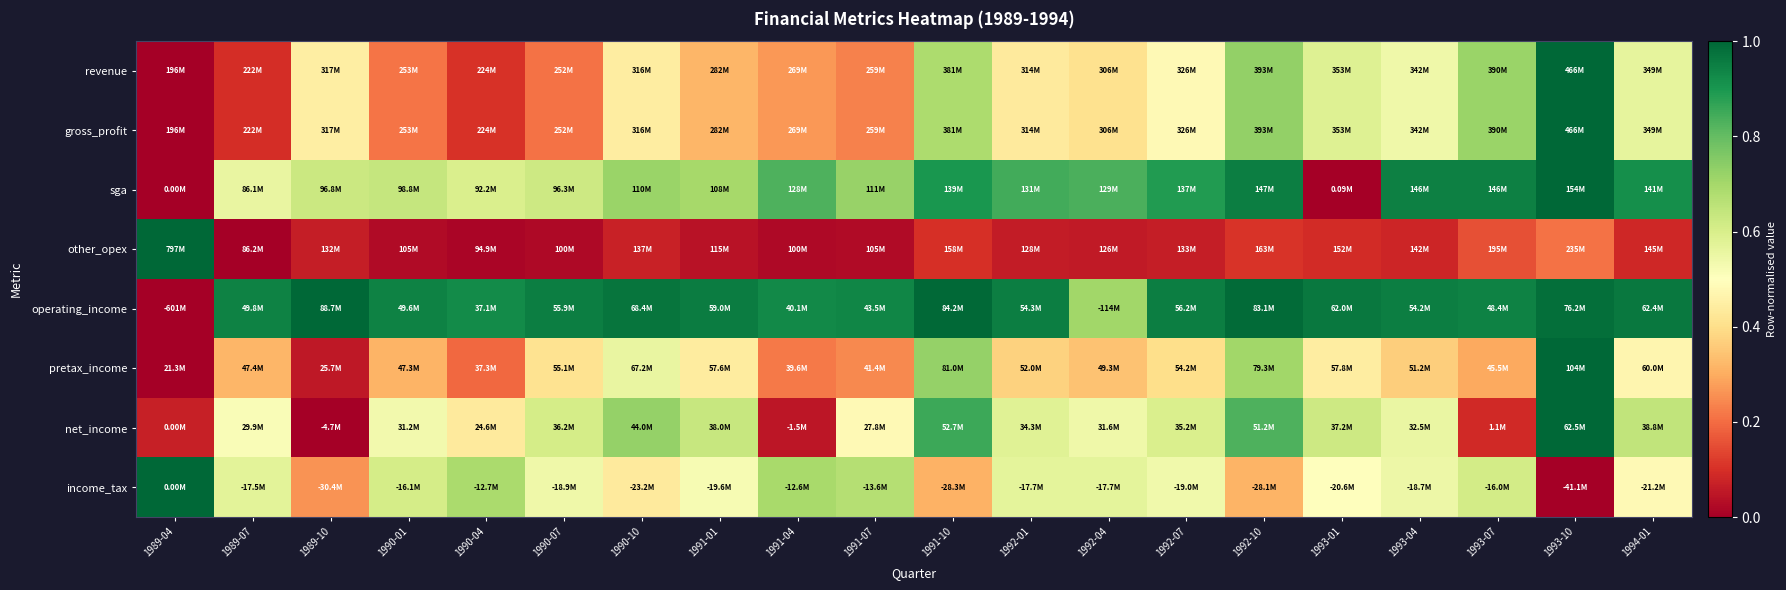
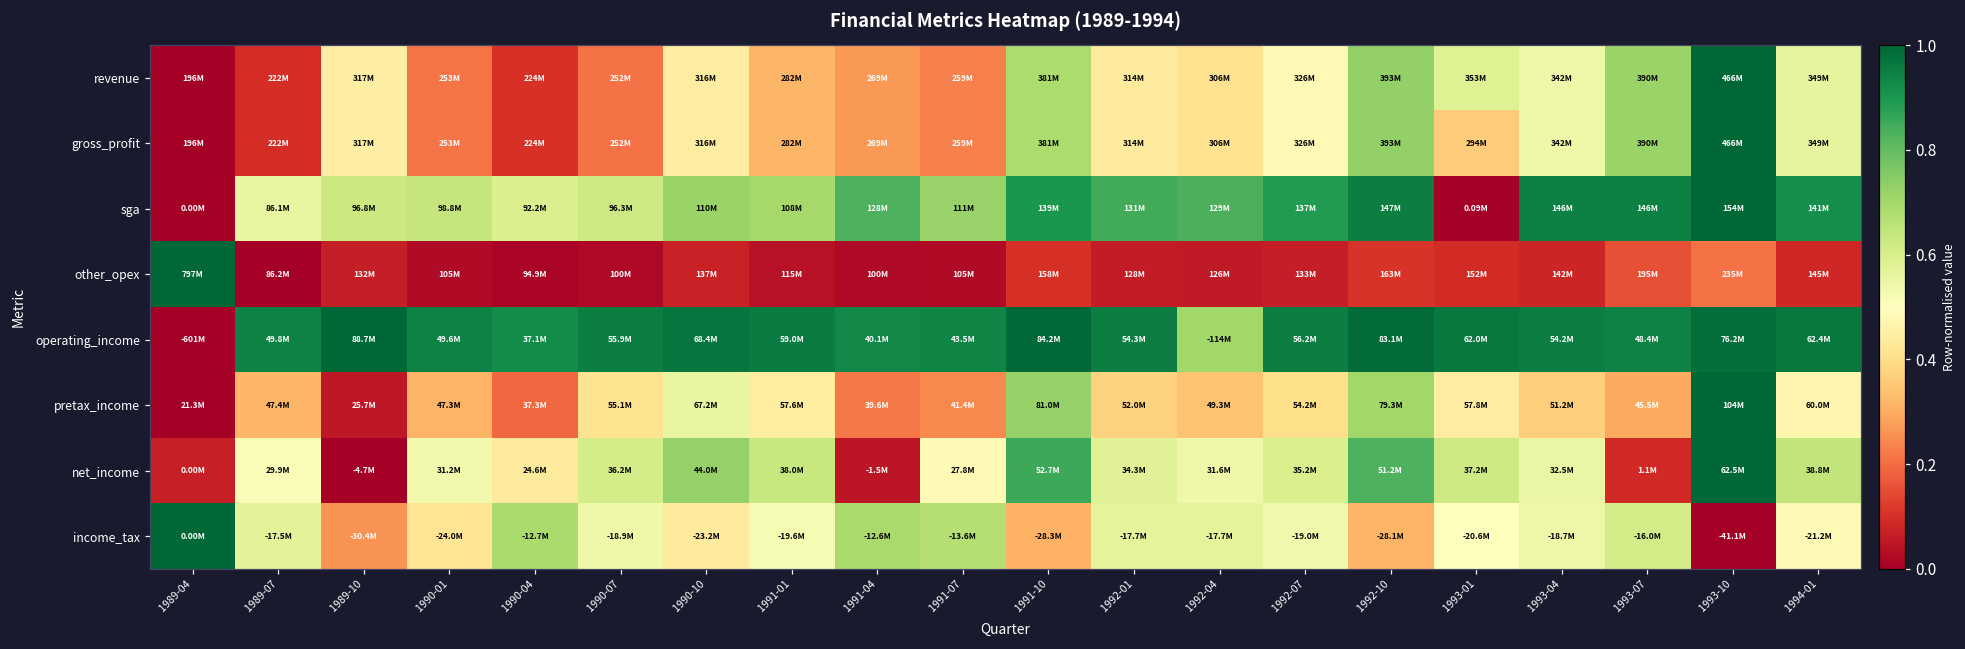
  {
    "revenue": {
      "1989-04": "196M",
      "1989-07": "222M",
      "1989-10": "317M",
      "1990-01": "253M",
      "1990-04": "224M",
      "1990-07": "252M",
      "1990-10": "316M",
      "1991-01": "282M",
      "1991-04": "269M",
      "1991-07": "259M",
      "1991-10": "381M",
      "1992-01": "314M",
      "1992-04": "306M",
      "1992-07": "326M",
      "1992-10": "393M",
      "1993-01": "353M",
      "1993-04": "342M",
      "1993-07": "390M",
      "1993-10": "466M",
      "1994-01": "349M"
    },
    "gross_profit": {
      "1989-04": "196M",
      "1989-07": "222M",
      "1989-10": "317M",
      "1990-01": "253M",
      "1990-04": "224M",
      "1990-07": "252M",
      "1990-10": "316M",
      "1991-01": "282M",
      "1991-04": "269M",
      "1991-07": "259M",
      "1991-10": "381M",
      "1992-01": "314M",
      "1992-04": "306M",
      "1992-07": "326M",
      "1992-10": "393M",
-     "1993-01": "353M",
+     "1993-01": "294M",
      "1993-04": "342M",
      "1993-07": "390M",
      "1993-10": "466M",
      "1994-01": "349M"
    },
    "sga": {
      "1989-04": "0.00M",
      "1989-07": "86.1M",
      "1989-10": "96.8M",
      "1990-01": "98.8M",
      "1990-04": "92.2M",
      "1990-07": "96.3M",
      "1990-10": "110M",
      "1991-01": "108M",
      "1991-04": "128M",
      "1991-07": "111M",
      "1991-10": "139M",
      "1992-01": "131M",
      "1992-04": "129M",
      "1992-07": "137M",
      "1992-10": "147M",
      "1993-01": "0.09M",
      "1993-04": "146M",
      "1993-07": "146M",
      "1993-10": "154M",
      "1994-01": "141M"
    },
    "other_opex": {
      "1989-04": "797M",
      "1989-07": "86.2M",
      "1989-10": "132M",
      "1990-01": "105M",
      "1990-04": "94.9M",
      "1990-07": "100M",
      "1990-10": "137M",
      "1991-01": "115M",
      "1991-04": "100M",
      "1991-07": "105M",
      "1991-10": "158M",
      "1992-01": "128M",
      "1992-04": "126M",
      "1992-07": "133M",
      "1992-10": "163M",
      "1993-01": "152M",
      "1993-04": "142M",
      "1993-07": "195M",
      "1993-10": "235M",
      "1994-01": "145M"
    },
    "operating_income": {
      "1989-04": "-601M",
      "1989-07": "49.8M",
      "1989-10": "88.7M",
      "1990-01": "49.6M",
      "1990-04": "37.1M",
      "1990-07": "55.9M",
      "1990-10": "68.4M",
      "1991-01": "59.0M",
      "1991-04": "40.1M",
      "1991-07": "43.5M",
      "1991-10": "84.2M",
      "1992-01": "54.3M",
      "1992-04": "-114M",
      "1992-07": "56.2M",
      "1992-10": "83.1M",
      "1993-01": "62.0M",
      "1993-04": "54.2M",
      "1993-07": "48.4M",
      "1993-10": "76.2M",
      "1994-01": "62.4M"
    },
    "pretax_income": {
      "1989-04": "21.3M",
      "1989-07": "47.4M",
      "1989-10": "25.7M",
      "1990-01": "47.3M",
      "1990-04": "37.3M",
      "1990-07": "55.1M",
      "1990-10": "67.2M",
      "1991-01": "57.6M",
      "1991-04": "39.6M",
      "1991-07": "41.4M",
      "1991-10": "81.0M",
      "1992-01": "52.0M",
      "1992-04": "49.3M",
      "1992-07": "54.2M",
      "1992-10": "79.3M",
      "1993-01": "57.8M",
      "1993-04": "51.2M",
      "1993-07": "45.5M",
      "1993-10": "104M",
      "1994-01": "60.0M"
    },
    "net_income": {
      "1989-04": "0.00M",
      "1989-07": "29.9M",
      "1989-10": "-4.7M",
      "1990-01": "31.2M",
      "1990-04": "24.6M",
      "1990-07": "36.2M",
      "1990-10": "44.0M",
      "1991-01": "38.0M",
      "1991-04": "-1.5M",
      "1991-07": "27.8M",
      "1991-10": "52.7M",
      "1992-01": "34.3M",
      "1992-04": "31.6M",
      "1992-07": "35.2M",
      "1992-10": "51.2M",
      "1993-01": "37.2M",
      "1993-04": "32.5M",
      "1993-07": "1.1M",
      "1993-10": "62.5M",
      "1994-01": "38.8M"
    },
    "income_tax": {
      "1989-04": "0.00M",
      "1989-07": "-17.5M",
      "1989-10": "-30.4M",
-     "1990-01": "-16.1M",
+     "1990-01": "-24.0M",
      "1990-04": "-12.7M",
      "1990-07": "-18.9M",
      "1990-10": "-23.2M",
      "1991-01": "-19.6M",
      "1991-04": "-12.6M",
      "1991-07": "-13.6M",
      "1991-10": "-28.3M",
      "1992-01": "-17.7M",
      "1992-04": "-17.7M",
      "1992-07": "-19.0M",
      "1992-10": "-28.1M",
      "1993-01": "-20.6M",
      "1993-04": "-18.7M",
      "1993-07": "-16.0M",
      "1993-10": "-41.1M",
      "1994-01": "-21.2M"
    }
  }
